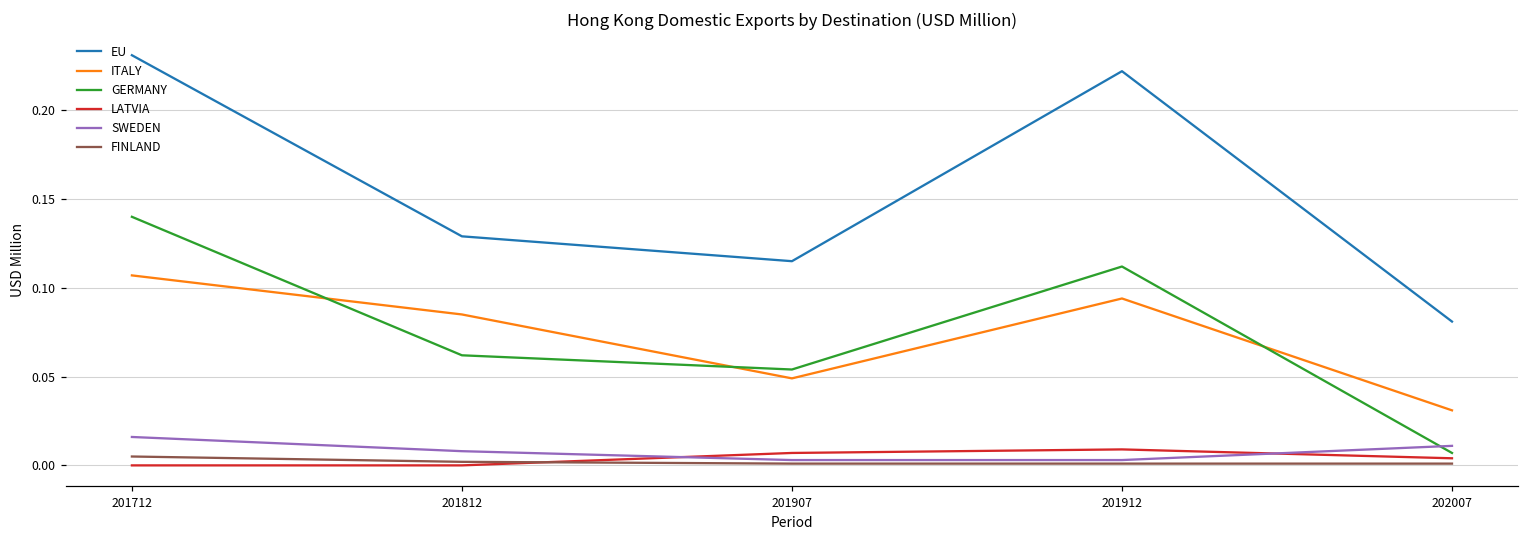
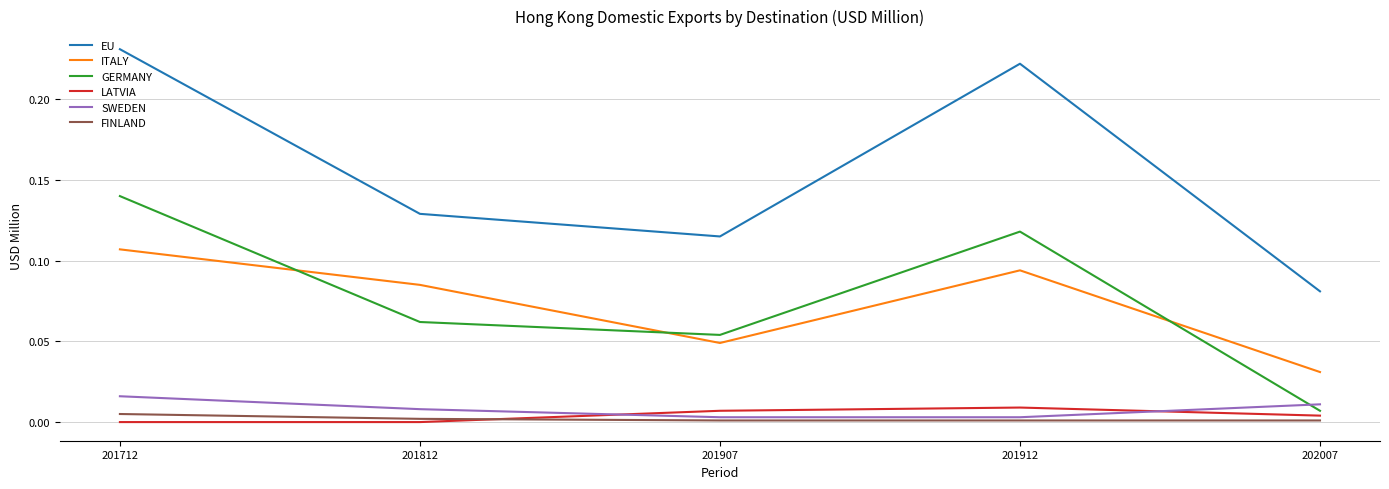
  {
    "EU": {
      "201712": 0.231,
      "201812": 0.129,
      "201907": 0.115,
      "201912": 0.222,
      "202007": 0.081
    },
    "ITALY": {
      "201712": 0.107,
      "201812": 0.085,
      "201907": 0.049,
      "201912": 0.094,
      "202007": 0.031
    },
    "GERMANY": {
      "201712": 0.140,
      "201812": 0.062,
      "201907": 0.054,
-     "201912": 0.112,
+     "201912": 0.118,
      "202007": 0.007
    },
    "LATVIA": {
      "201712": 0.000,
      "201812": 0.000,
      "201907": 0.007,
      "201912": 0.009,
      "202007": 0.004
    },
    "SWEDEN": {
      "201712": 0.016,
      "201812": 0.008,
      "201907": 0.003,
      "201912": 0.003,
      "202007": 0.011
    },
    "FINLAND": {
      "201712": 0.005,
      "201812": 0.002,
      "201907": 0.001,
      "201912": 0.001,
      "202007": 0.001
    }
  }
